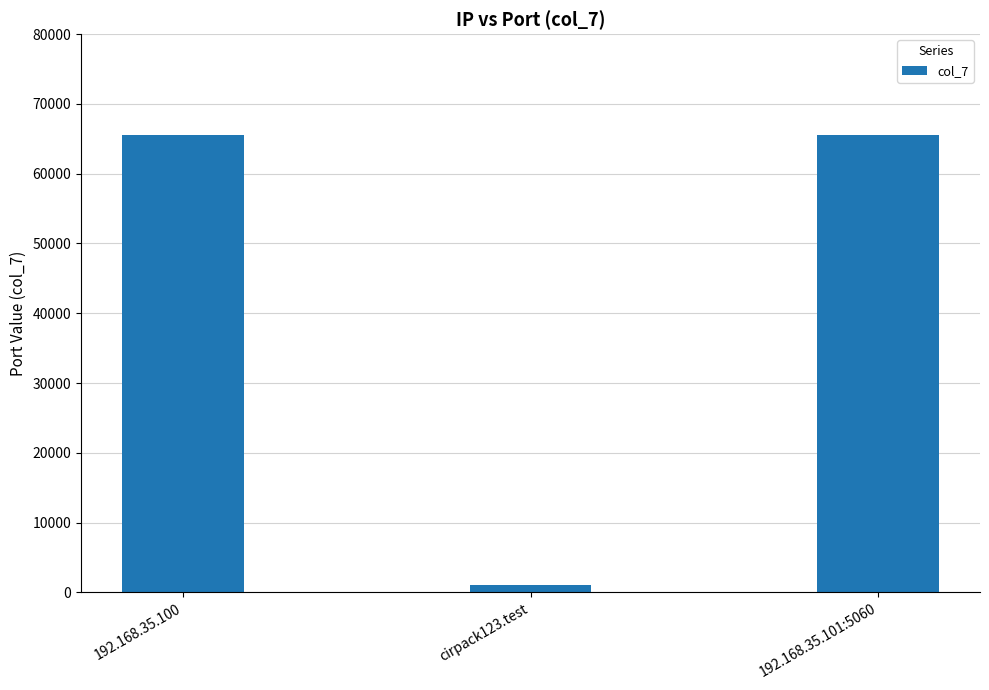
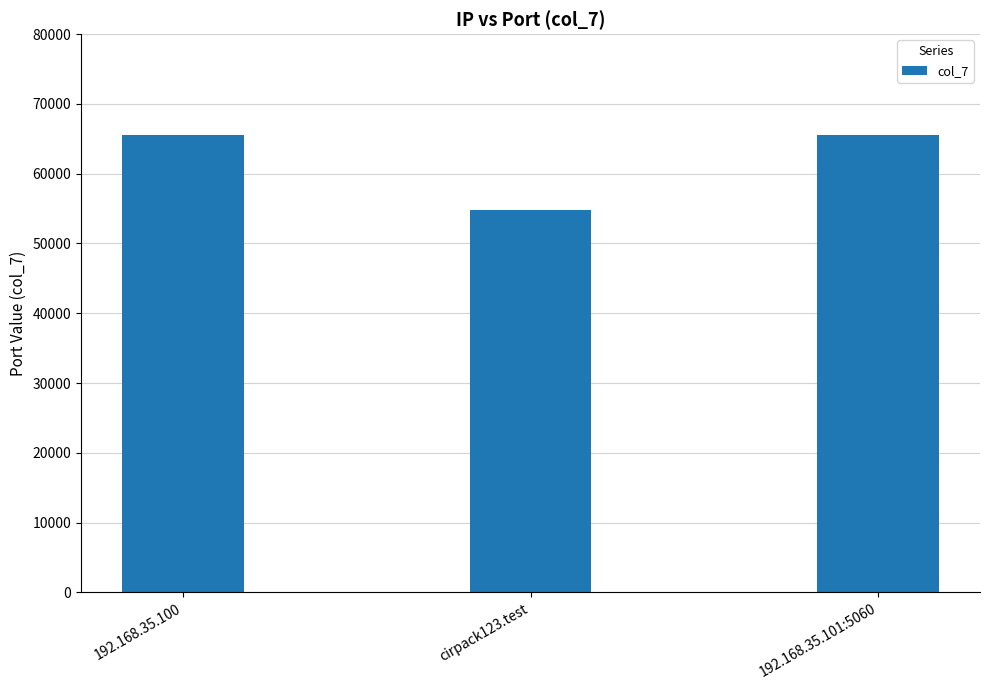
  {
    "192.168.35.100": 66000,
-   "cirpack123.test": 1000,
+   "cirpack123.test": 55000,
    "192.168.35.101:5060": 66000
  }
